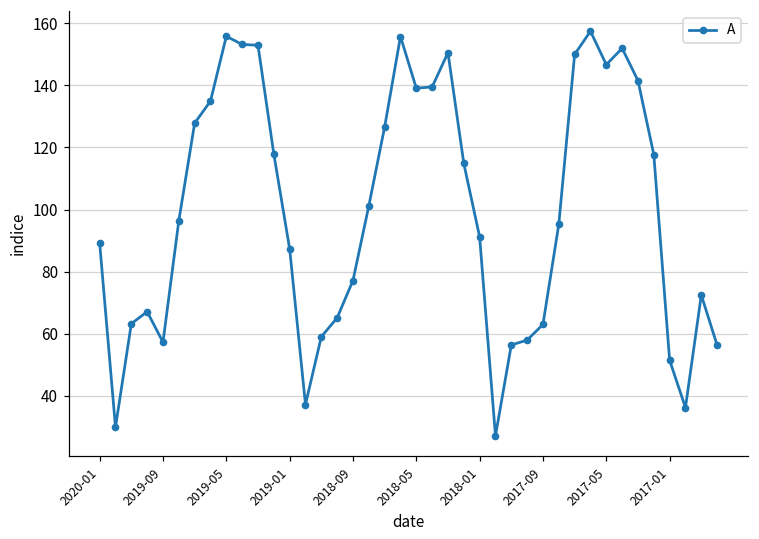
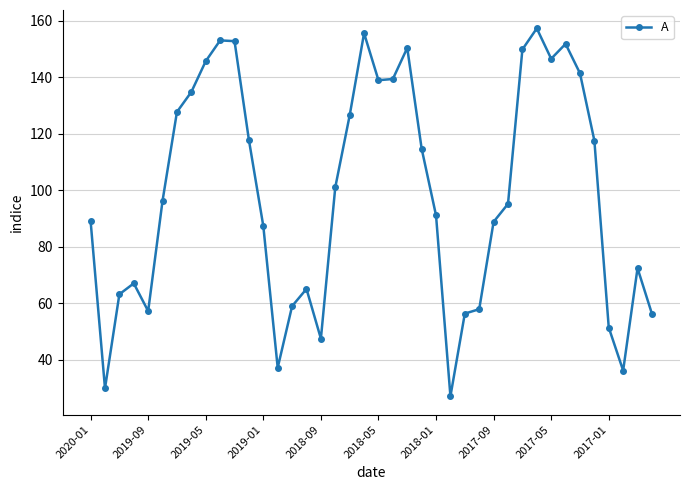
  {
    "2020-01": 89,
    "2019-09": 57,
-   "2019-05": 156,
+   "2019-05": 146,
    "2019-01": 87,
-   "2018-09": 77,
+   "2018-09": 48,
    "2018-05": 139,
    "2018-01": 91,
-   "2017-09": 63,
+   "2017-09": 89,
    "2017-05": 147,
    "2017-01": 51
  }
